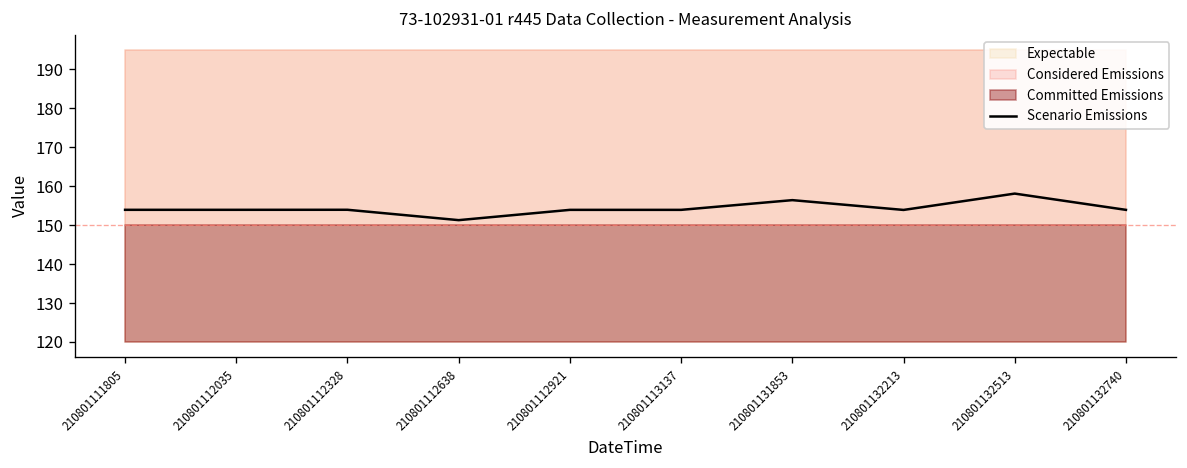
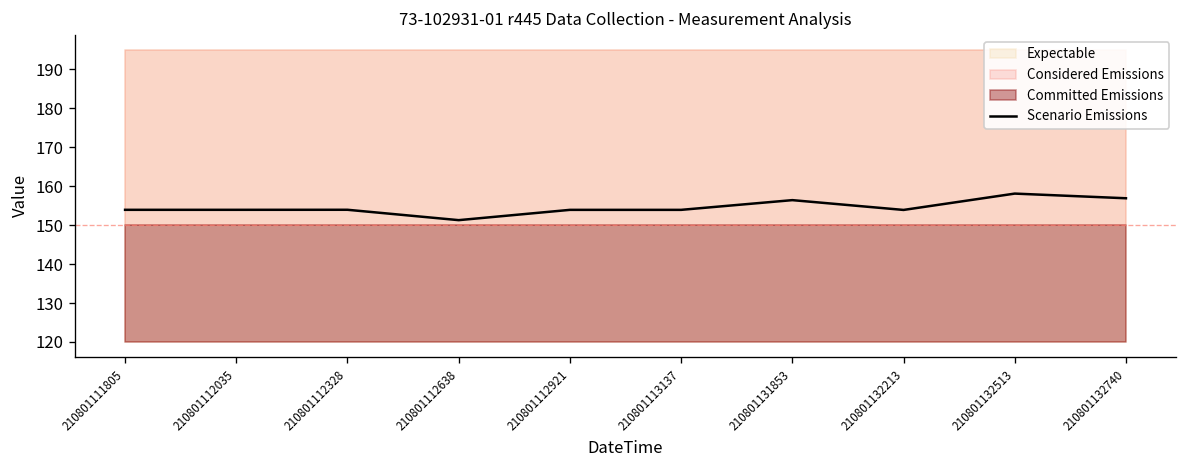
  {
    "Scenario Emissions": {
      "210801111805": 154,
      "210801112035": 154,
      "210801112328": 154,
      "210801112638": 151,
      "210801112921": 154,
      "210801113137": 154,
      "210801131853": 156,
      "210801132213": 154,
      "210801132513": 158,
-     "210801132740": 154
+     "210801132740": 157
    },
    "Considered Emissions": {
      "210801111805": 195,
      "210801112035": 195,
      "210801112328": 195,
      "210801112638": 195,
      "210801112921": 195,
      "210801113137": 195,
      "210801131853": 195,
      "210801132213": 195
    },
    "Committed Emissions": {
      "210801111805": 150,
      "210801112035": 150,
      "210801112328": 150,
      "210801112638": 150,
      "210801112921": 150,
      "210801113137": 150,
      "210801131853": 150,
      "210801132213": 150,
      "210801132513": 150,
      "210801132740": 150
    }
  }
